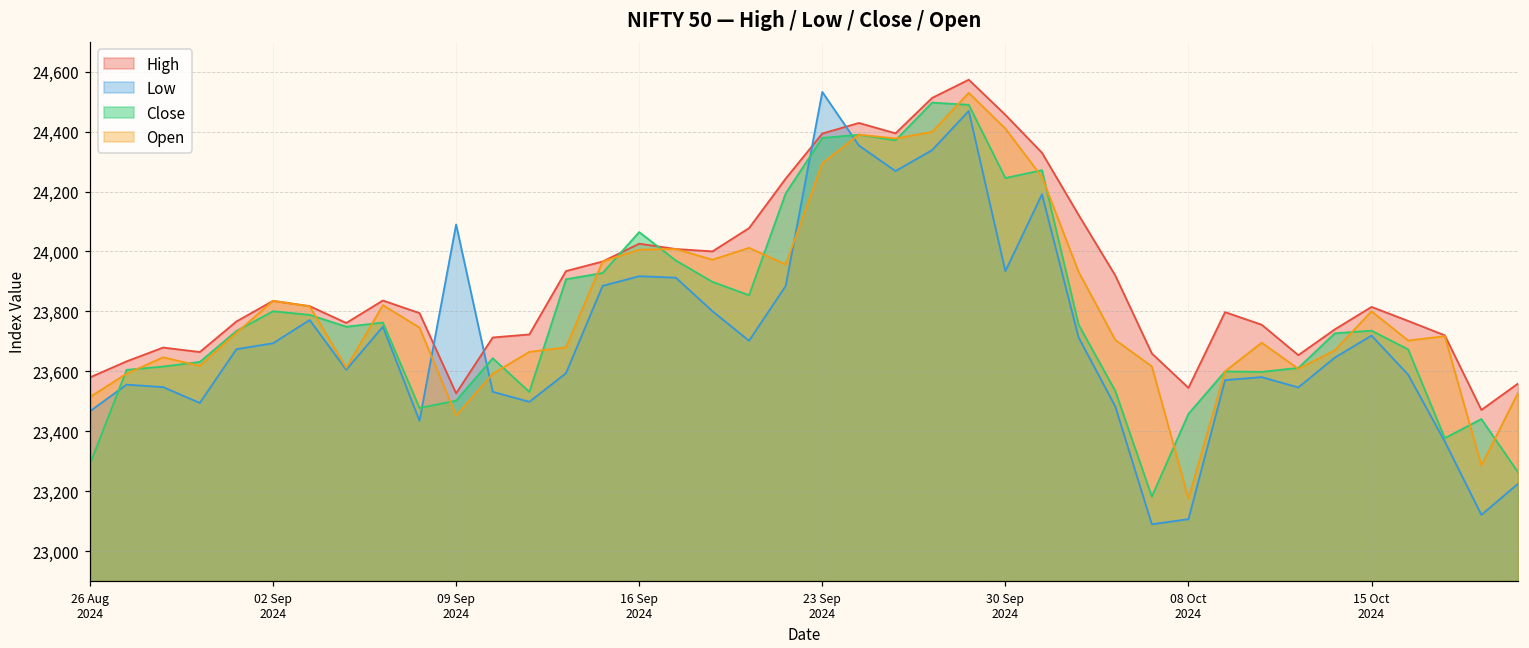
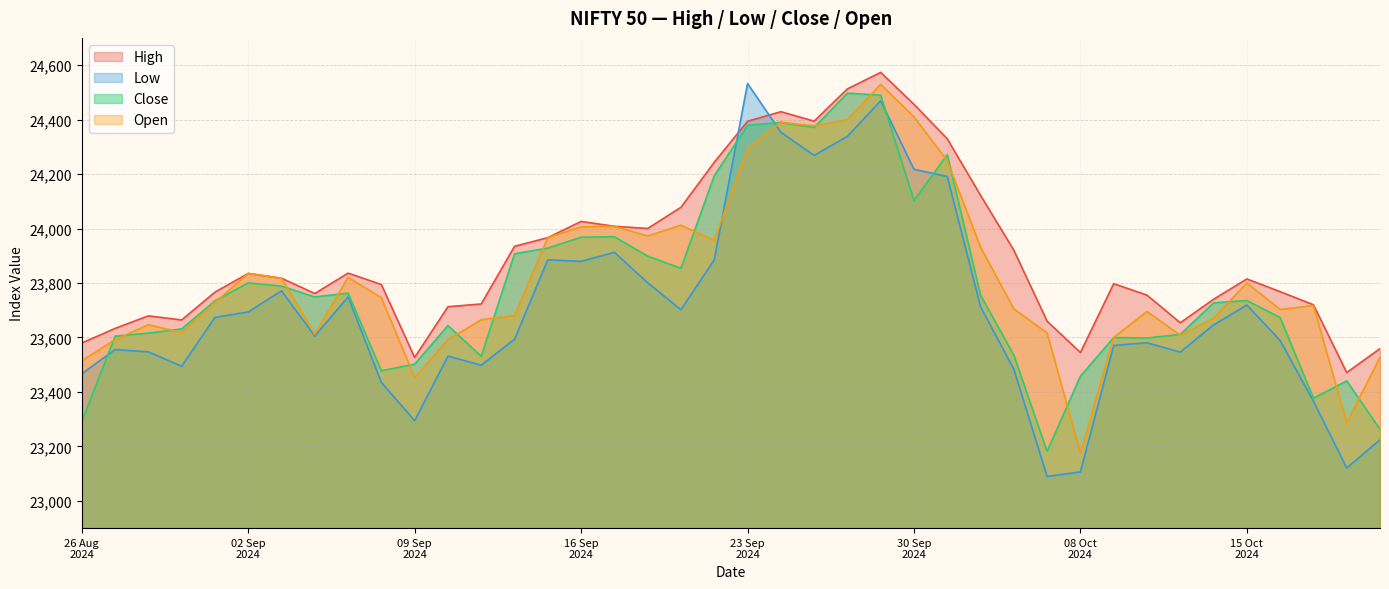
  {
    "Low": {
      "26 Aug 2024": "23,470",
      "02 Sep 2024": "23,690",
-     "09 Sep 2024": "24,090",
-     "16 Sep 2024": "23,920",
+     "09 Sep 2024": "23,290",
+     "16 Sep 2024": "23,880",
      "23 Sep 2024": "24,530",
-     "30 Sep 2024": "23,930",
+     "30 Sep 2024": "24,220",
      "08 Oct 2024": "23,110",
      "15 Oct 2024": "23,720"
    },
    "Close": {
      "26 Aug 2024": "23,290",
      "02 Sep 2024": "23,800",
      "09 Sep 2024": "23,500",
-     "16 Sep 2024": "24,060",
+     "16 Sep 2024": "23,970",
      "23 Sep 2024": "24,380",
-     "30 Sep 2024": "24,250",
+     "30 Sep 2024": "24,100",
      "08 Oct 2024": "23,460",
      "15 Oct 2024": "23,740"
    }
  }
